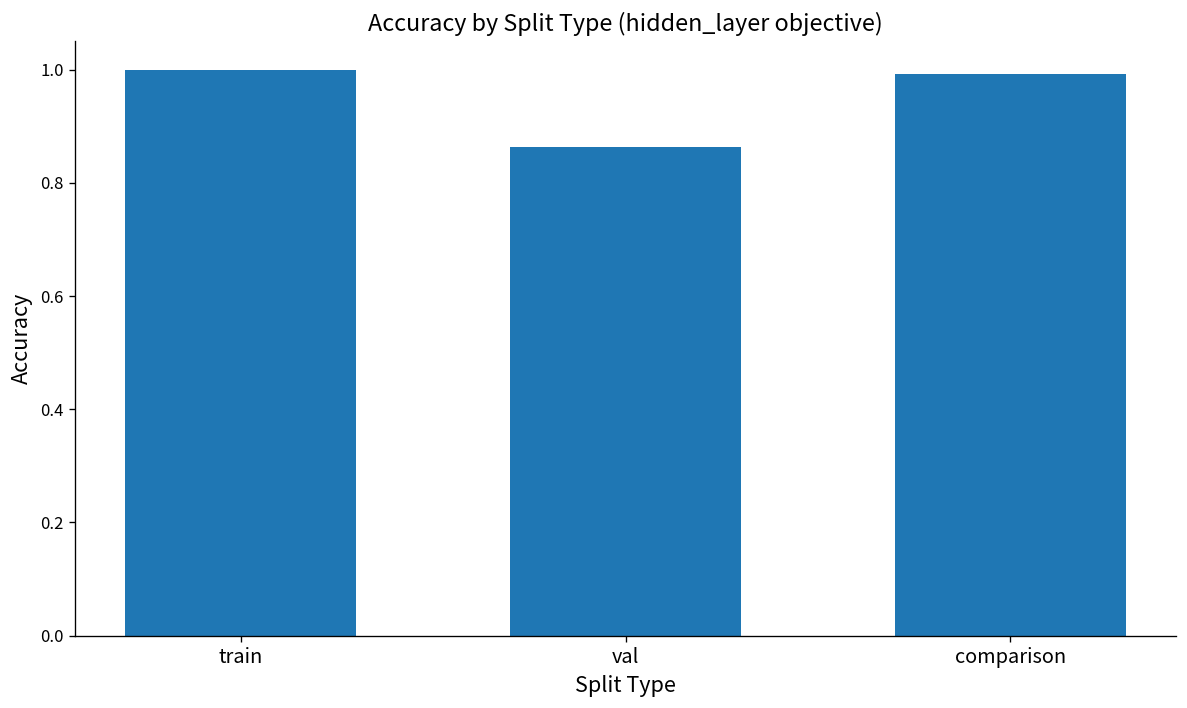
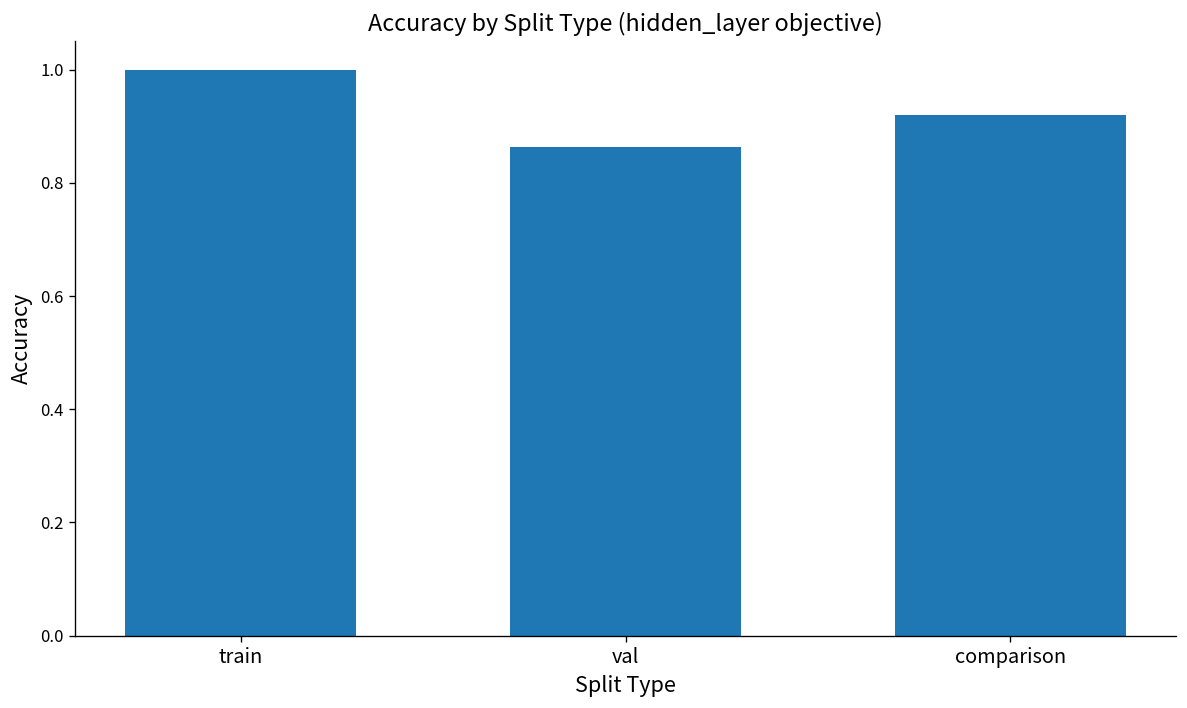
  {
    "train": 1.00,
    "val": 0.86,
-   "comparison": 0.99
+   "comparison": 0.92
  }
